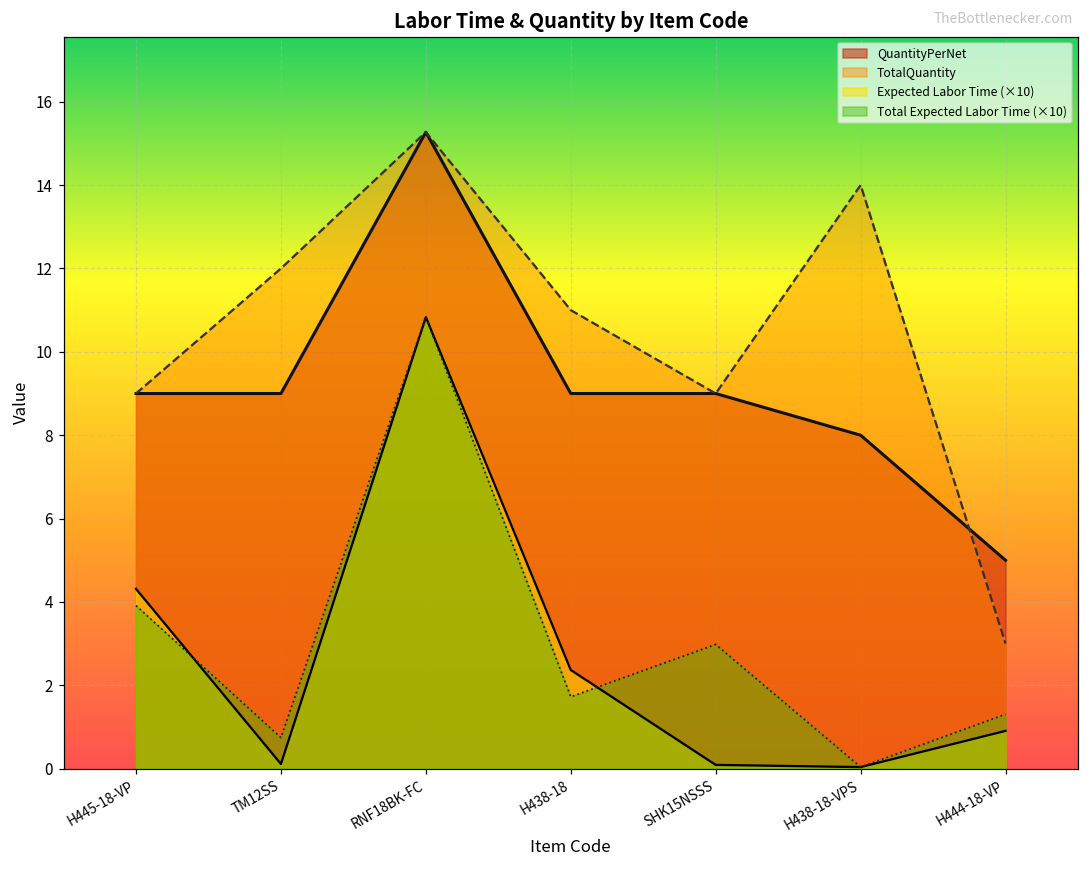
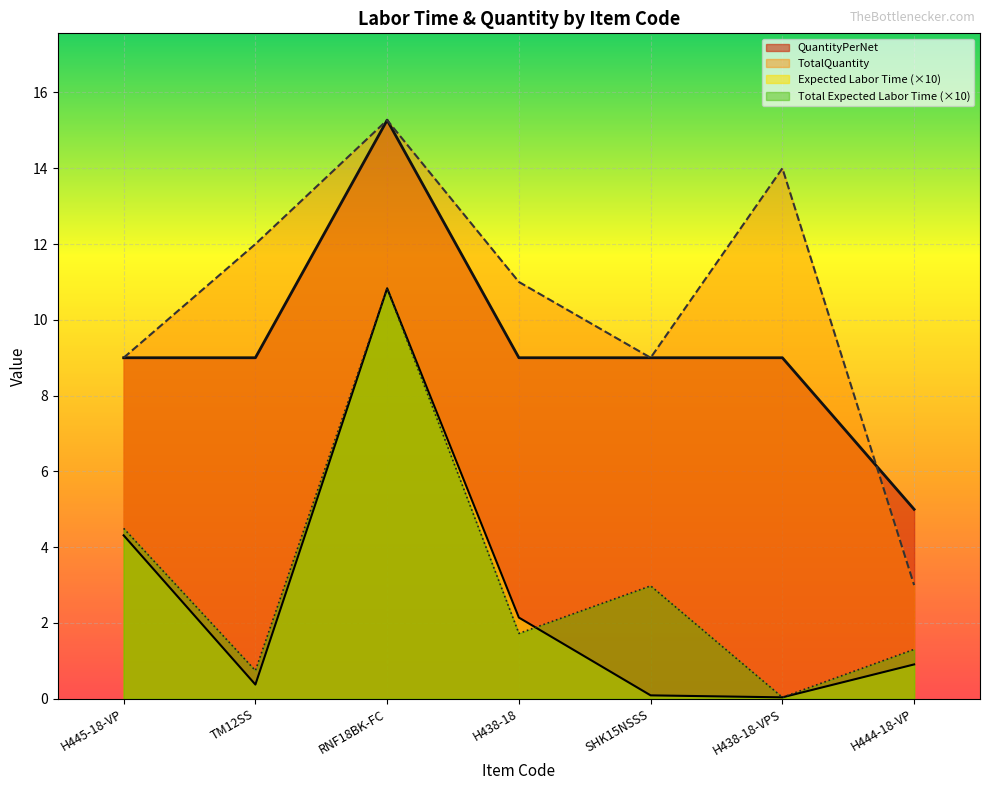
  {
    "QuantityPerNet": {
      "TM12SS": 9,
      "H438-18": 9,
-     "H438-18-VPS": 8,
+     "H438-18-VPS": 9,
      "H444-18-VP": 5
    },
    "TotalQuantity": {
      "TM12SS": 12.0,
      "H438-18": 11.0,
      "H438-18-VPS": 14.0,
      "H444-18-VP": 3.0
    },
    "Expected Labor Time (×10)": {
      "H445-18-VP": 4.3,
-     "TM12SS": 0.1,
-     "H438-18": 2.4,
+     "TM12SS": 0.4,
+     "H438-18": 2.1,
      "SHK15NSSS": 0.1,
      "H444-18-VP": 0.9
    },
    "Total Expected Labor Time (×10)": {
-     "H445-18-VP": 3.9,
+     "H445-18-VP": 4.5,
      "TM12SS": 0.7,
      "H438-18": 1.7,
      "SHK15NSSS": 3.0,
      "H444-18-VP": 1.3
    }
  }
